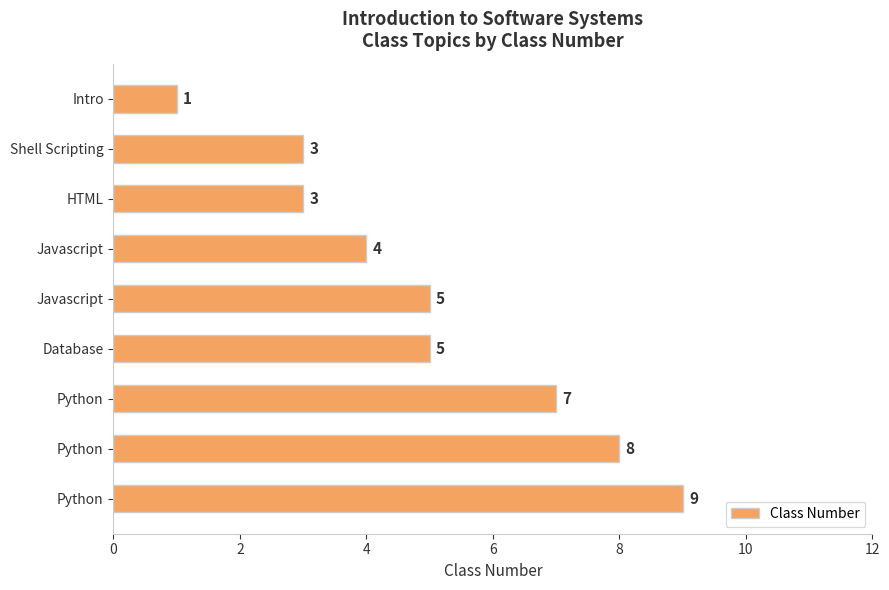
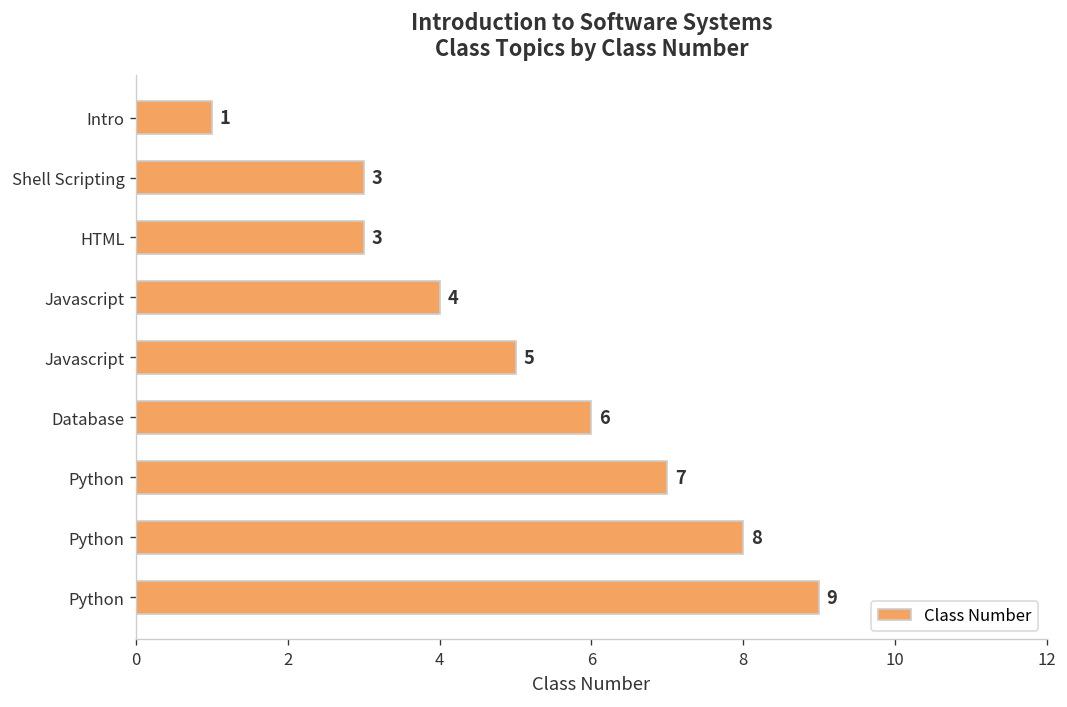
  {
    "Intro": 1,
    "Shell Scripting": 3,
    "HTML": 3,
-   "Database": 5
+   "Database": 6
  }
